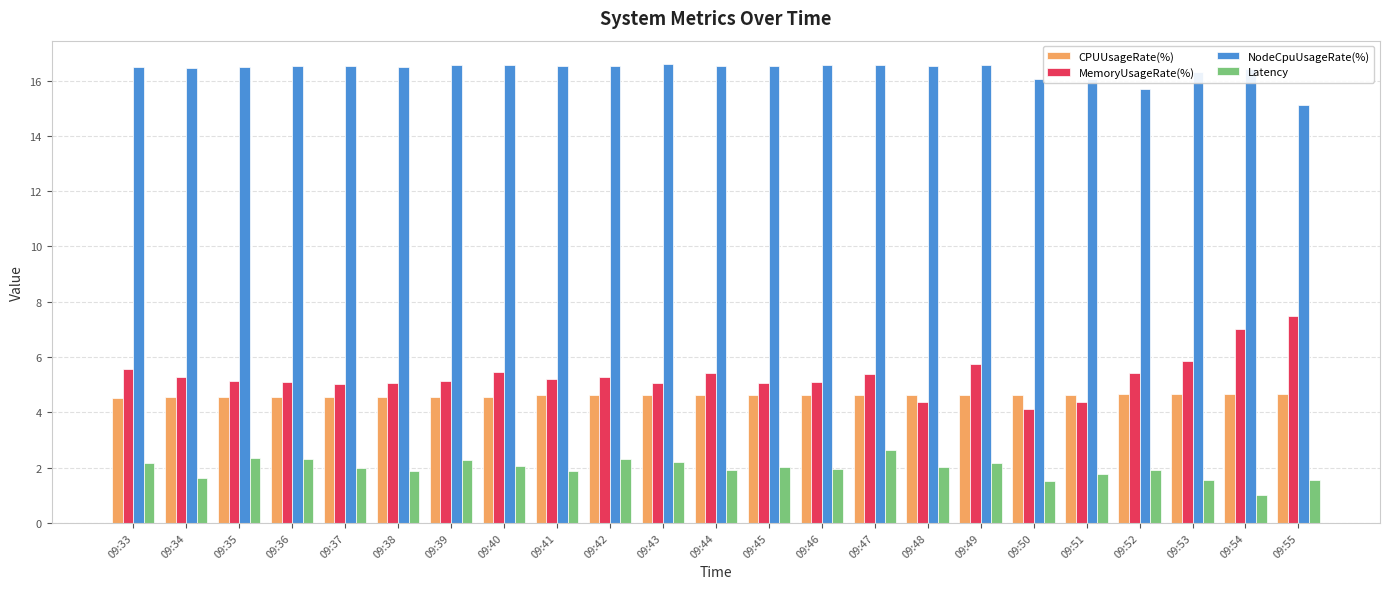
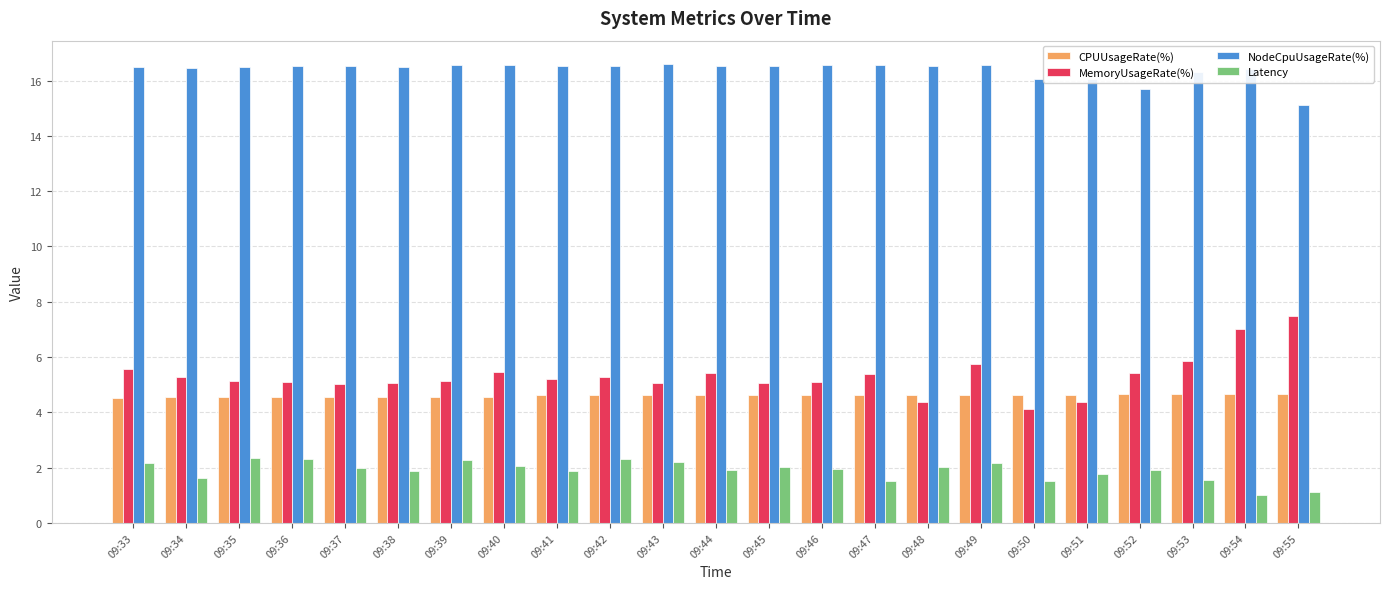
  {
    "CPUUsageRate(%)": {
      "09:33": 4.5,
      "09:34": 4.5,
      "09:35": 4.5,
      "09:36": 4.5,
      "09:37": 4.5,
      "09:38": 4.5,
      "09:39": 4.5,
      "09:40": 4.6,
      "09:41": 4.6,
      "09:42": 4.6,
      "09:43": 4.6,
      "09:44": 4.6,
      "09:45": 4.6,
      "09:46": 4.6,
      "09:47": 4.6,
      "09:48": 4.6,
      "09:49": 4.6,
      "09:50": 4.6,
      "09:51": 4.6,
      "09:52": 4.7,
      "09:53": 4.7,
      "09:54": 4.7,
      "09:55": 4.7
    },
    "MemoryUsageRate(%)": {
      "09:33": 5.6,
      "09:34": 5.3,
      "09:35": 5.1,
      "09:36": 5.1,
      "09:37": 5.0,
      "09:38": 5.1,
      "09:39": 5.1,
      "09:40": 5.5,
      "09:41": 5.2,
      "09:42": 5.3,
      "09:43": 5.1,
      "09:44": 5.4,
      "09:45": 5.1,
      "09:46": 5.1,
      "09:47": 5.4,
      "09:48": 4.4,
      "09:49": 5.8,
      "09:50": 4.1,
      "09:51": 4.4,
      "09:52": 5.4,
      "09:53": 5.9,
      "09:54": 7.0,
      "09:55": 7.5
    },
    "NodeCpuUsageRate(%)": {
      "09:33": 16.5,
      "09:34": 16.5,
      "09:35": 16.5,
      "09:36": 16.5,
      "09:37": 16.5,
      "09:38": 16.5,
      "09:39": 16.5,
      "09:40": 16.6,
      "09:41": 16.5,
      "09:42": 16.5,
      "09:43": 16.6,
      "09:44": 16.5,
      "09:45": 16.5,
      "09:46": 16.6,
      "09:47": 16.6,
      "09:48": 16.5,
      "09:49": 16.6,
      "09:50": 16.1,
      "09:52": 15.7,
      "09:55": 15.1
    },
    "Latency": {
      "09:33": 2.2,
      "09:34": 1.6,
      "09:35": 2.4,
      "09:36": 2.3,
      "09:37": 2.0,
      "09:38": 1.9,
      "09:39": 2.3,
      "09:40": 2.1,
      "09:41": 1.9,
      "09:42": 2.3,
      "09:43": 2.2,
      "09:44": 1.9,
      "09:45": 2.0,
      "09:46": 1.9,
-     "09:47": 2.6,
+     "09:47": 1.5,
      "09:48": 2.0,
      "09:49": 2.2,
      "09:50": 1.5,
      "09:51": 1.8,
      "09:52": 1.9,
      "09:53": 1.6,
      "09:54": 1.0,
-     "09:55": 1.5
+     "09:55": 1.1
    }
  }
